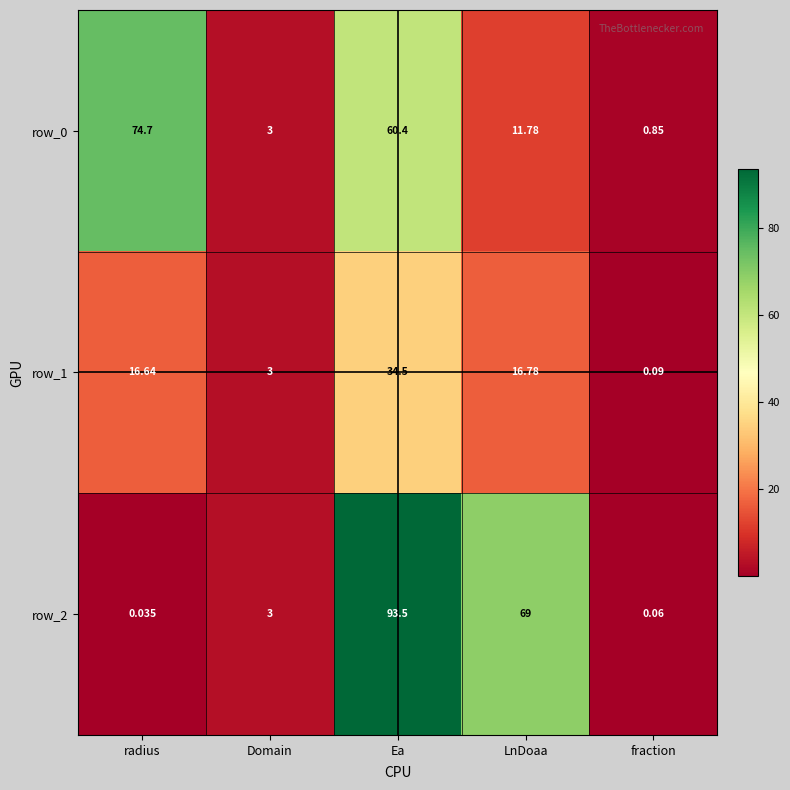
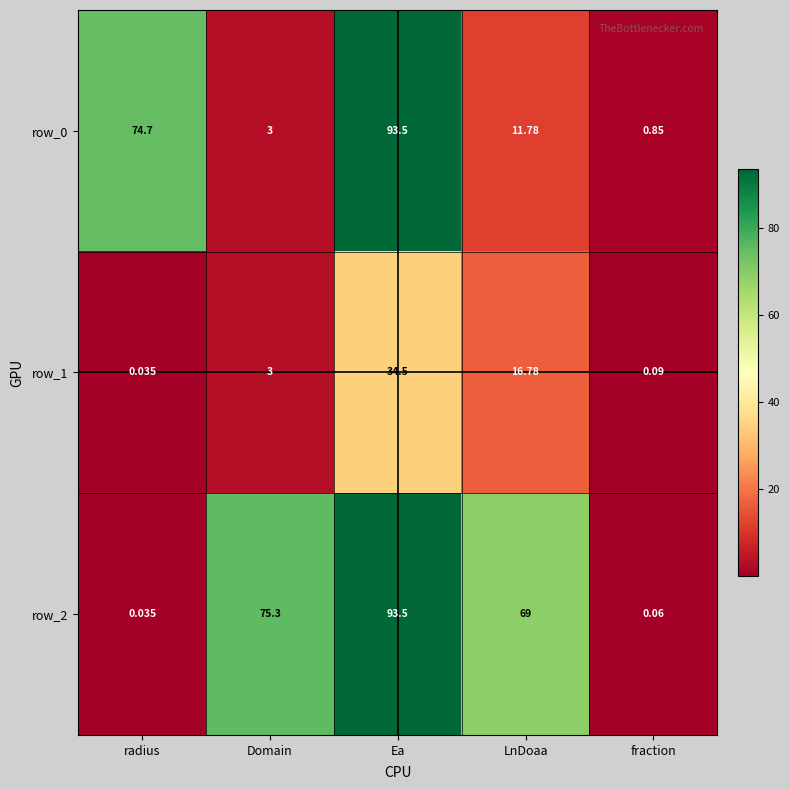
  {
    "row_0": {
      "radius": 74.7,
      "Domain": 3,
-     "Ea": 60.4,
+     "Ea": 93.5,
      "LnDoaa": 11.78
    },
    "row_1": {
-     "radius": 16.64,
+     "radius": 0.035,
      "Domain": 3,
      "Ea": 34.5,
      "LnDoaa": 16.78,
      "fraction": 0.09
    },
    "row_2": {
      "radius": 0.035,
-     "Domain": 3,
+     "Domain": 75.3,
      "Ea": 93.5,
      "LnDoaa": 69,
      "fraction": 0.06
    }
  }
